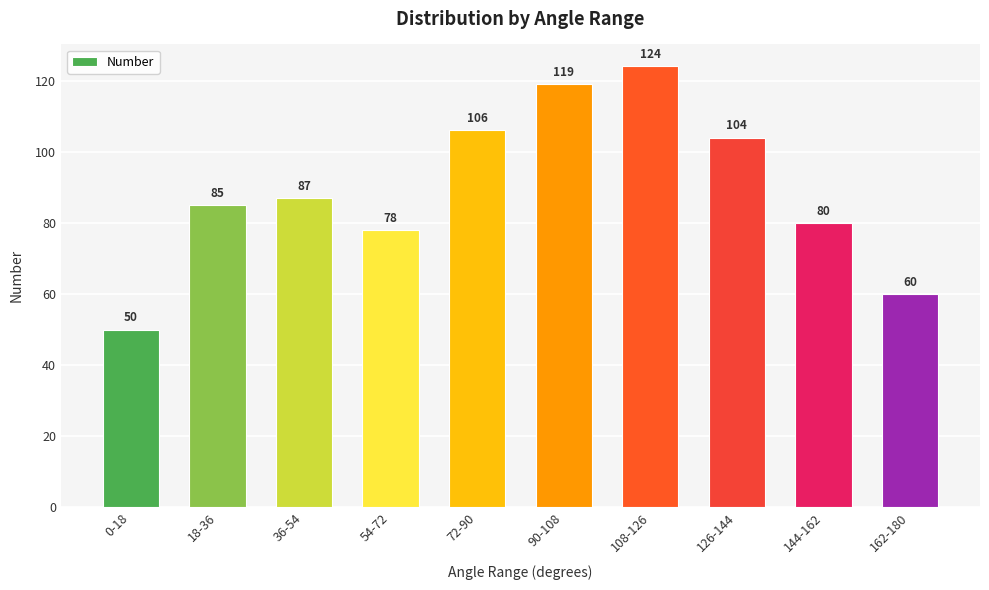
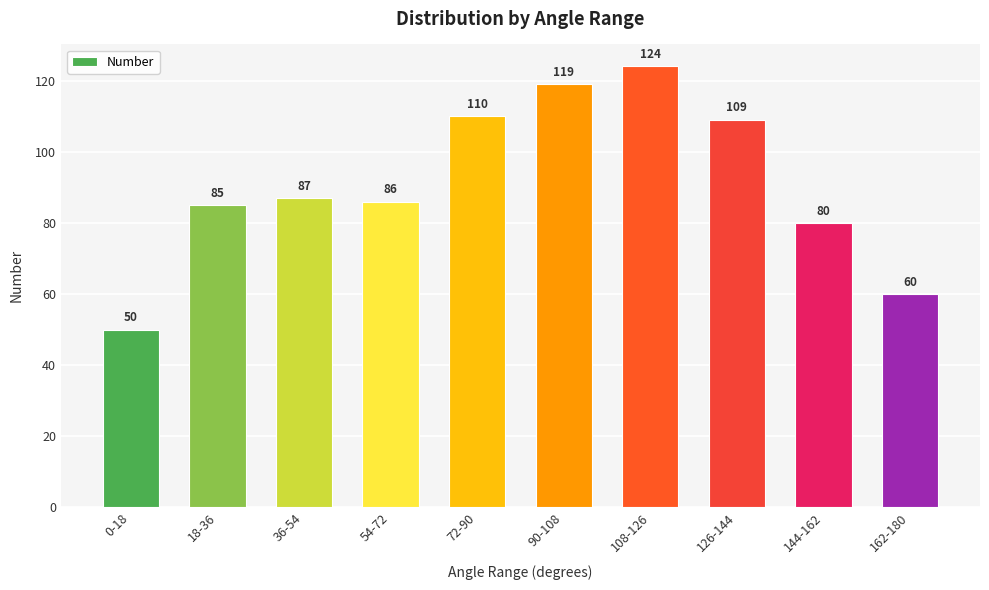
  {
    "0-18": 50,
    "18-36": 85,
    "36-54": 87,
-   "54-72": 78,
-   "72-90": 106,
+   "54-72": 86,
+   "72-90": 110,
    "90-108": 119,
    "108-126": 124,
-   "126-144": 104,
+   "126-144": 109,
    "144-162": 80,
    "162-180": 60
  }
